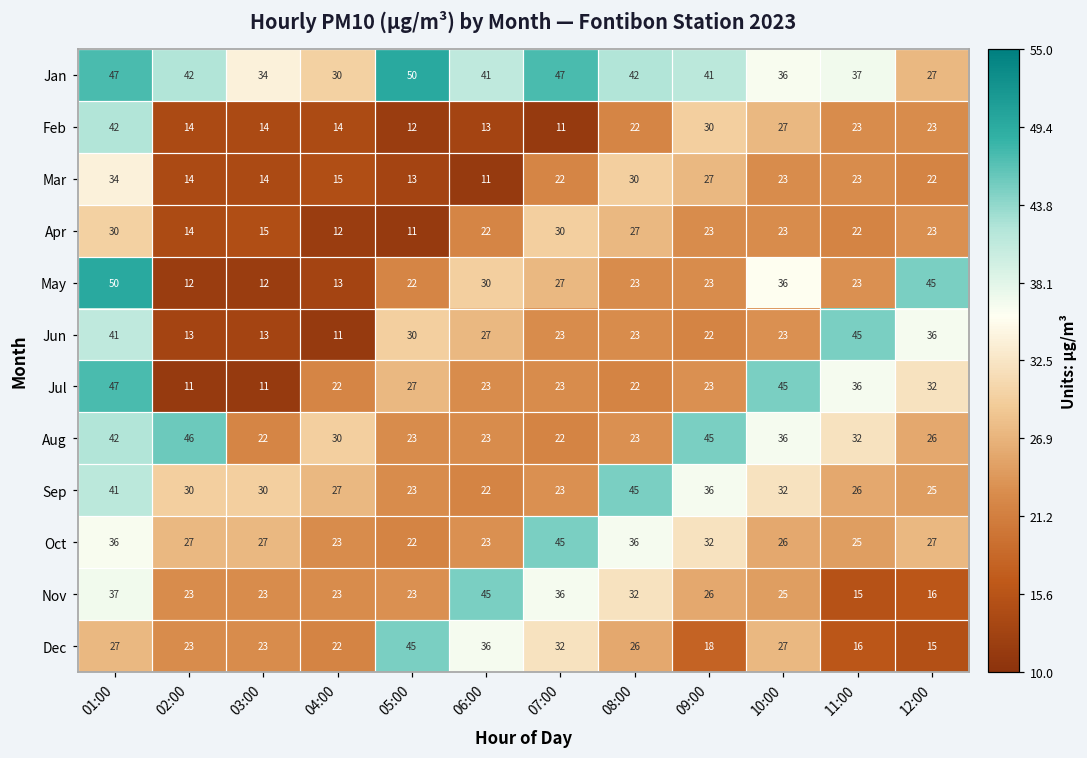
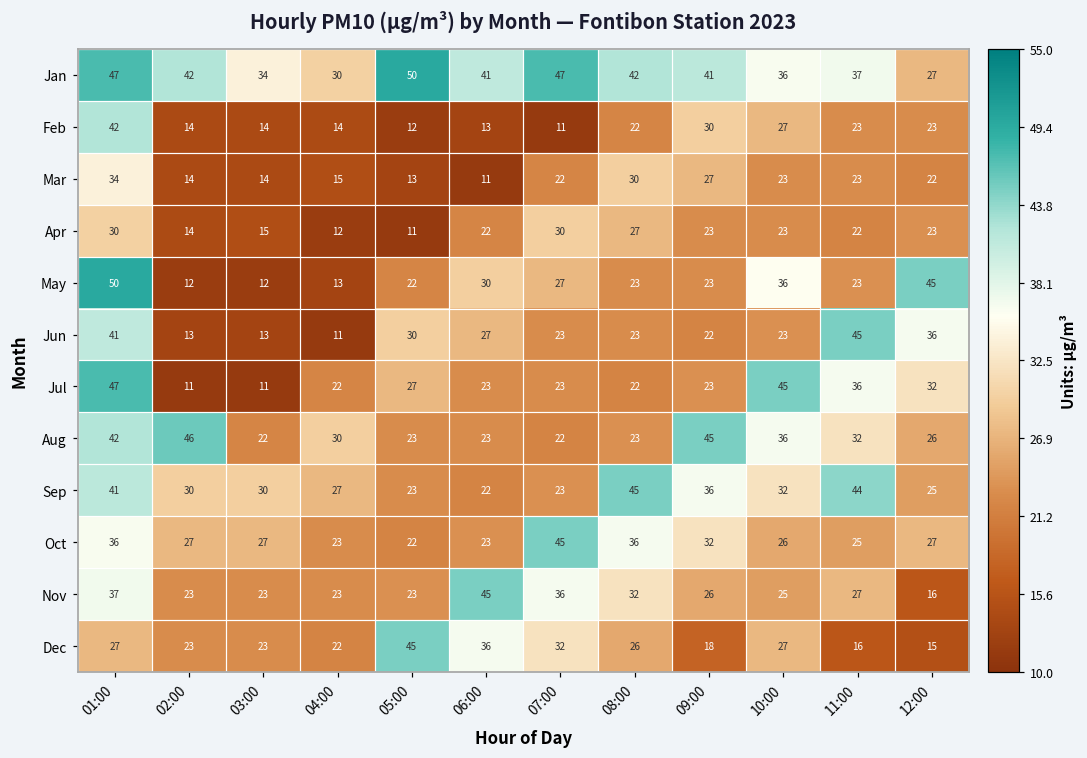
  {
    "Jan": {
      "01:00": 47,
      "02:00": 42,
      "03:00": 34,
      "04:00": 30,
      "05:00": 50,
      "06:00": 41,
      "07:00": 47,
      "08:00": 42,
      "09:00": 41,
      "10:00": 36,
      "11:00": 37,
      "12:00": 27
    },
    "Feb": {
      "01:00": 42,
      "02:00": 14,
      "03:00": 14,
      "04:00": 14,
      "05:00": 12,
      "06:00": 13,
      "07:00": 11,
      "08:00": 22,
      "09:00": 30,
      "10:00": 27,
      "11:00": 23,
      "12:00": 23
    },
    "Mar": {
      "01:00": 34,
      "02:00": 14,
      "03:00": 14,
      "04:00": 15,
      "05:00": 13,
      "06:00": 11,
      "07:00": 22,
      "08:00": 30,
      "09:00": 27,
      "10:00": 23,
      "11:00": 23,
      "12:00": 22
    },
    "Apr": {
      "01:00": 30,
      "02:00": 14,
      "03:00": 15,
      "04:00": 12,
      "05:00": 11,
      "06:00": 22,
      "07:00": 30,
      "08:00": 27,
      "09:00": 23,
      "10:00": 23,
      "11:00": 22,
      "12:00": 23
    },
    "May": {
      "01:00": 50,
      "02:00": 12,
      "03:00": 12,
      "04:00": 13,
      "05:00": 22,
      "06:00": 30,
      "07:00": 27,
      "08:00": 23,
      "09:00": 23,
      "10:00": 36,
      "11:00": 23,
      "12:00": 45
    },
    "Jun": {
      "01:00": 41,
      "02:00": 13,
      "03:00": 13,
      "04:00": 11,
      "05:00": 30,
      "06:00": 27,
      "07:00": 23,
      "08:00": 23,
      "09:00": 22,
      "10:00": 23,
      "11:00": 45,
      "12:00": 36
    },
    "Jul": {
      "01:00": 47,
      "02:00": 11,
      "03:00": 11,
      "04:00": 22,
      "05:00": 27,
      "06:00": 23,
      "07:00": 23,
      "08:00": 22,
      "09:00": 23,
      "10:00": 45,
      "11:00": 36,
      "12:00": 32
    },
    "Aug": {
      "01:00": 42,
      "02:00": 46,
      "03:00": 22,
      "04:00": 30,
      "05:00": 23,
      "06:00": 23,
      "07:00": 22,
      "08:00": 23,
      "09:00": 45,
      "10:00": 36,
      "11:00": 32,
      "12:00": 26
    },
    "Sep": {
      "01:00": 41,
      "02:00": 30,
      "03:00": 30,
      "04:00": 27,
      "05:00": 23,
      "06:00": 22,
      "07:00": 23,
      "08:00": 45,
      "09:00": 36,
      "10:00": 32,
-     "11:00": 26,
+     "11:00": 44,
      "12:00": 25
    },
    "Oct": {
      "01:00": 36,
      "02:00": 27,
      "03:00": 27,
      "04:00": 23,
      "05:00": 22,
      "06:00": 23,
      "07:00": 45,
      "08:00": 36,
      "09:00": 32,
      "10:00": 26,
      "11:00": 25,
      "12:00": 27
    },
    "Nov": {
      "01:00": 37,
      "02:00": 23,
      "03:00": 23,
      "04:00": 23,
      "05:00": 23,
      "06:00": 45,
      "07:00": 36,
      "08:00": 32,
      "09:00": 26,
      "10:00": 25,
-     "11:00": 15,
+     "11:00": 27,
      "12:00": 16
    },
    "Dec": {
      "01:00": 27,
      "02:00": 23,
      "03:00": 23,
      "04:00": 22,
      "05:00": 45,
      "06:00": 36,
      "07:00": 32,
      "08:00": 26,
      "09:00": 18,
      "10:00": 27,
      "11:00": 16,
      "12:00": 15
    }
  }
